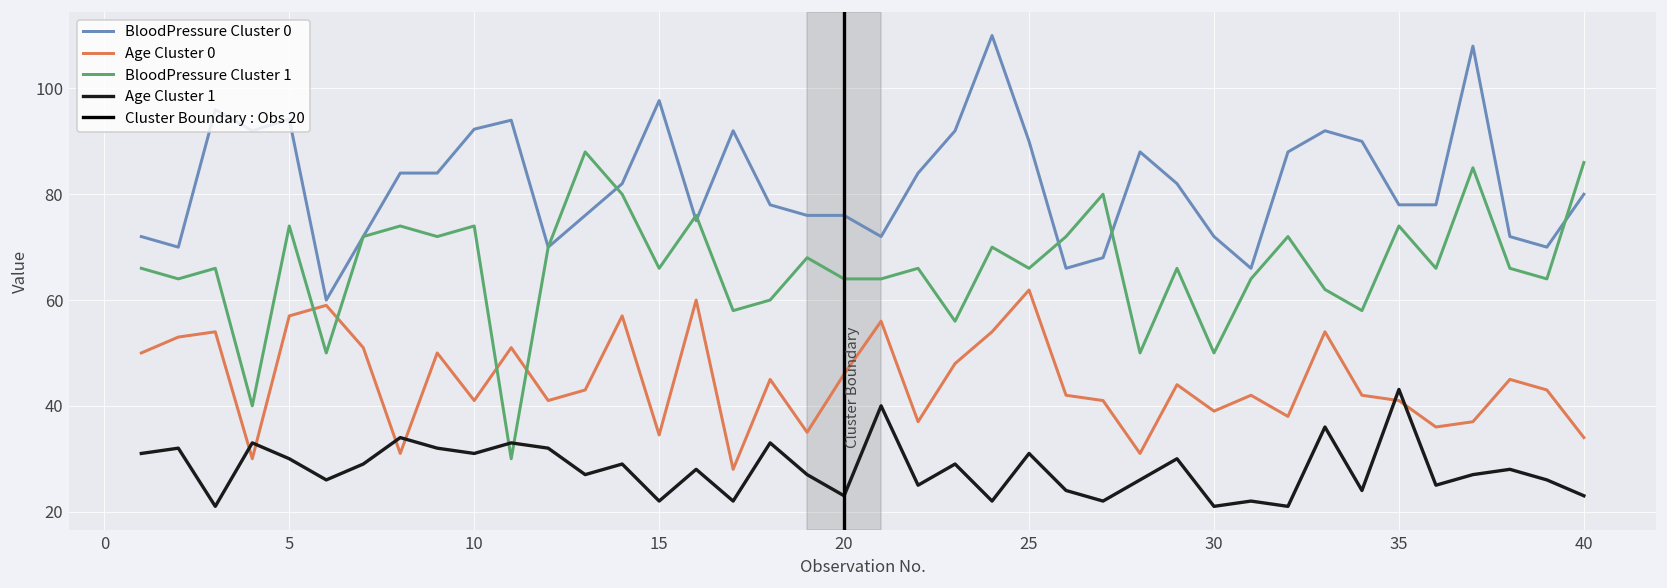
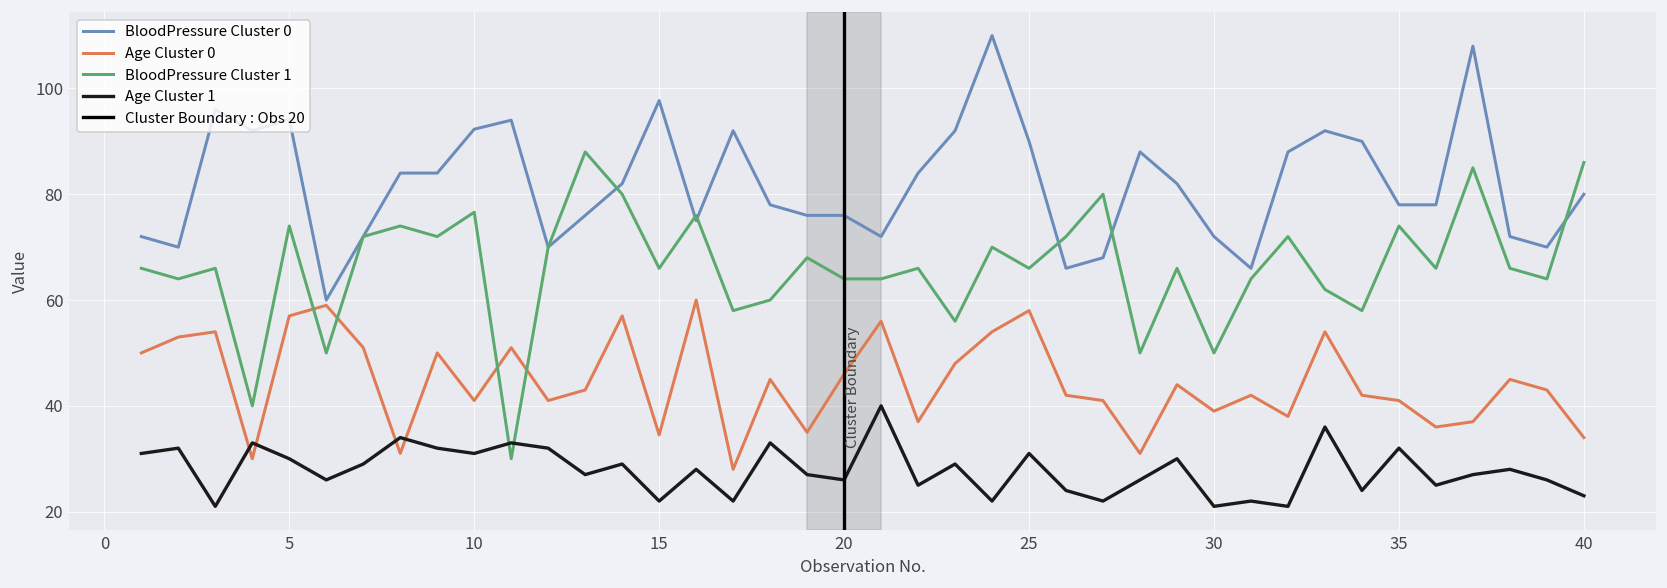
  {
    "BloodPressure Cluster 0": {
      "10": 92,
      "15": 98,
      "20": 76,
      "25": 90,
      "30": 72,
      "35": 78,
      "40": 80
    },
    "Age Cluster 0": {
      "5": 57,
      "10": 41,
      "15": 35,
      "20": 46,
-     "25": 62,
+     "25": 58,
      "30": 39,
      "35": 41,
      "40": 34
    },
    "BloodPressure Cluster 1": {
      "5": 74,
-     "10": 74,
+     "10": 77,
      "15": 66,
      "20": 64,
      "25": 66,
      "30": 50,
      "35": 74,
      "40": 86
    },
    "Age Cluster 1": {
      "5": 30,
      "10": 31,
      "15": 22,
-     "20": 23,
+     "20": 26,
      "25": 31,
      "30": 21,
-     "35": 43,
+     "35": 32,
      "40": 23
    }
  }
